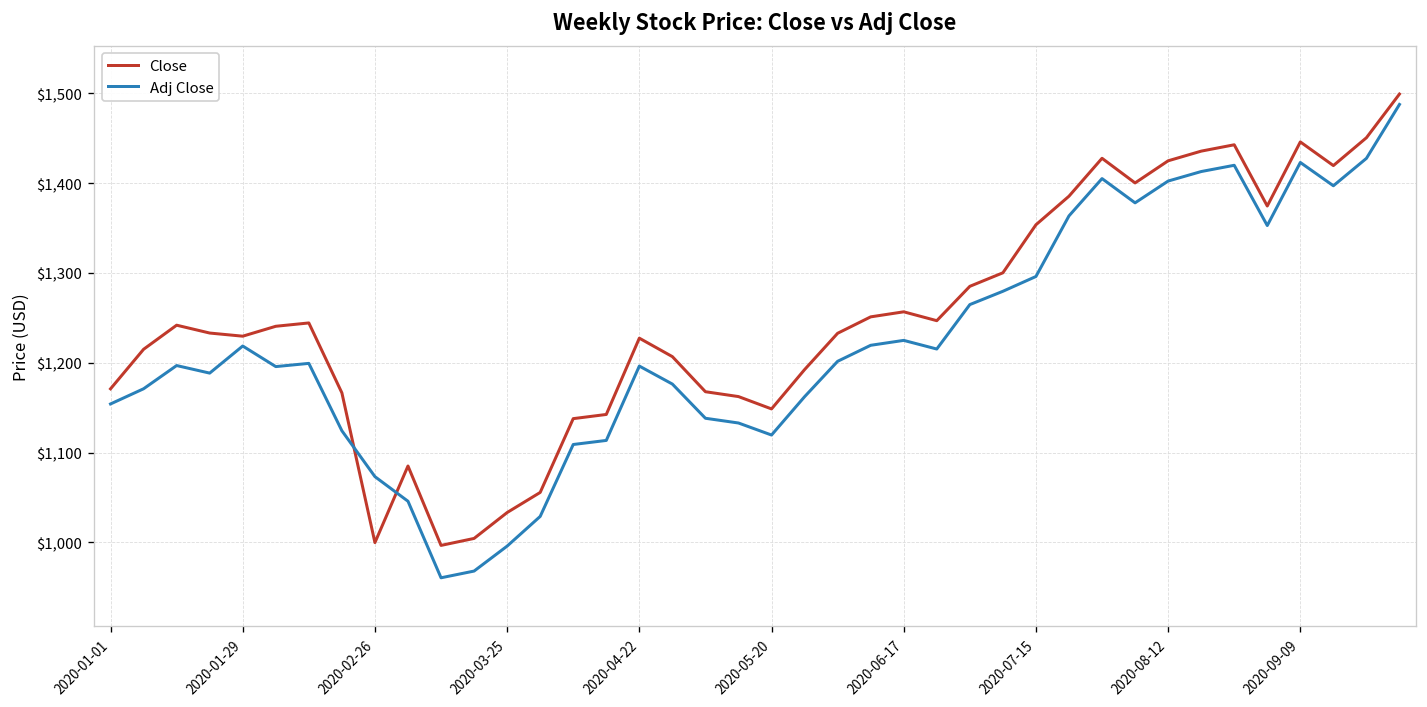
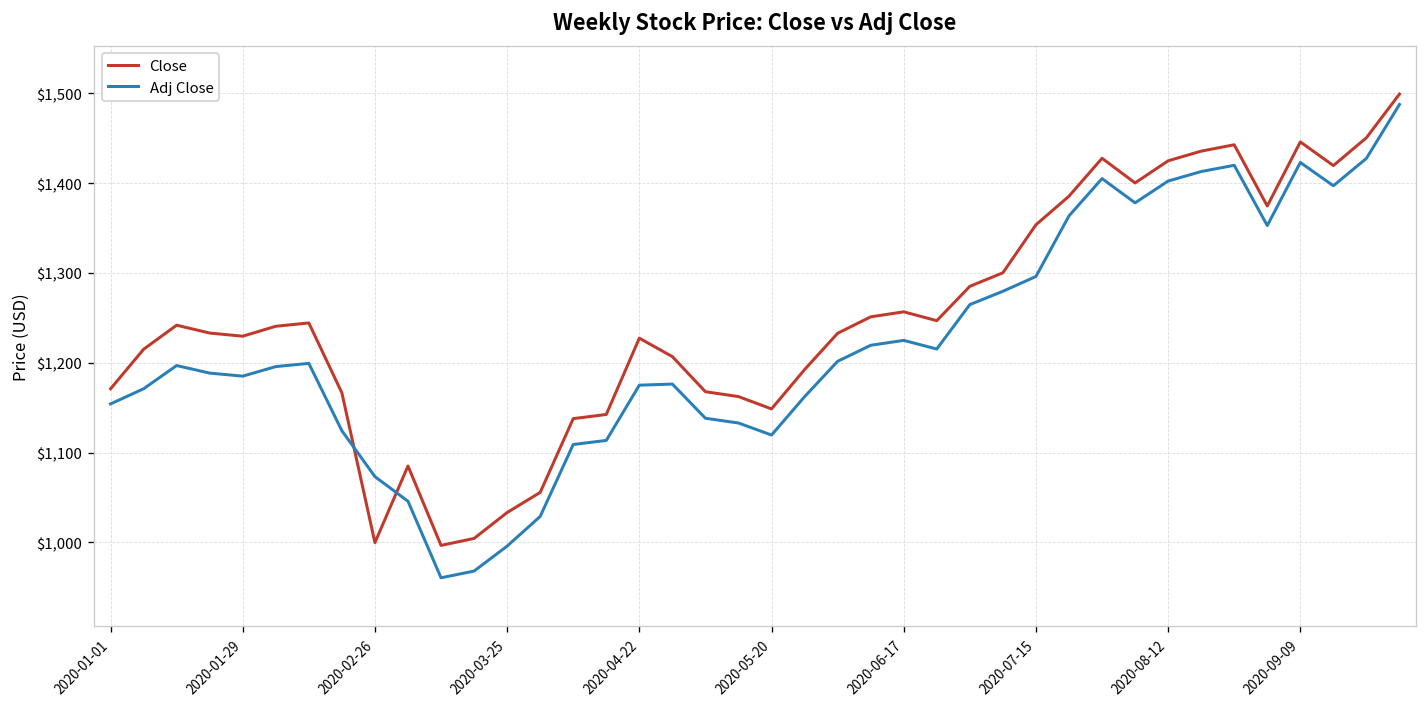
  {
    "Close": {
      "2020-01-01": "$1,170",
      "2020-01-29": "$1,230",
      "2020-02-26": "$1,000",
      "2020-03-25": "$1,030",
      "2020-04-22": "$1,230",
      "2020-05-20": "$1,150",
      "2020-06-17": "$1,260",
      "2020-07-15": "$1,350",
      "2020-08-12": "$1,420",
      "2020-09-09": "$1,450"
    },
    "Adj Close": {
      "2020-01-01": "$1,150",
-     "2020-01-29": "$1,220",
+     "2020-01-29": "$1,190",
      "2020-02-26": "$1,070",
      "2020-03-25": "$1,000",
-     "2020-04-22": "$1,200",
+     "2020-04-22": "$1,180",
      "2020-05-20": "$1,120",
      "2020-06-17": "$1,220",
      "2020-07-15": "$1,300",
      "2020-08-12": "$1,400",
      "2020-09-09": "$1,420"
    }
  }
